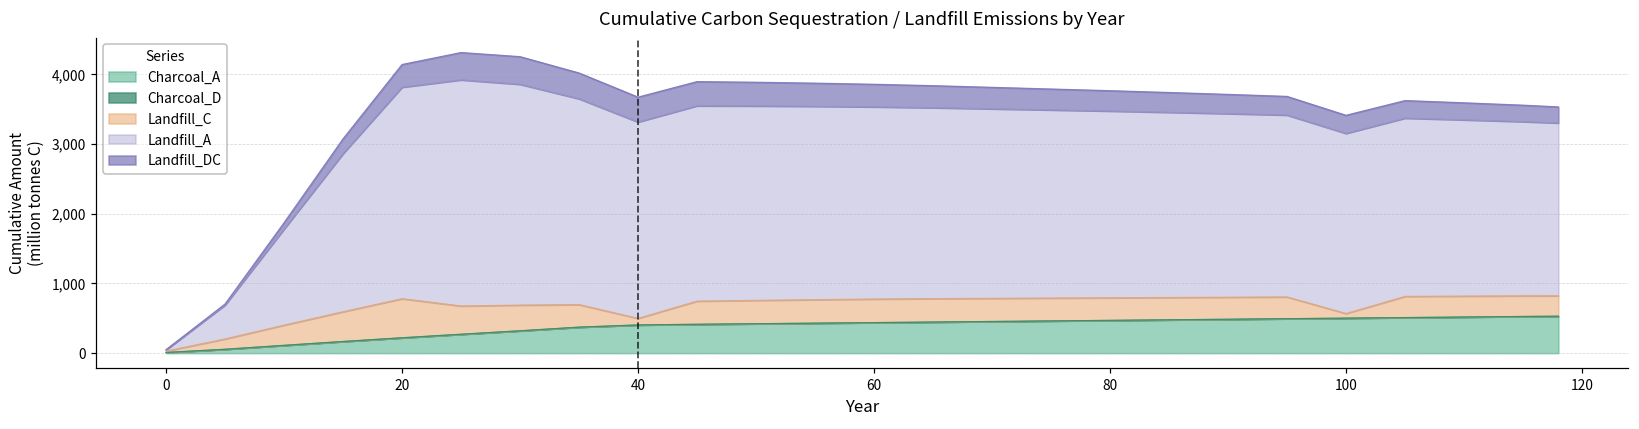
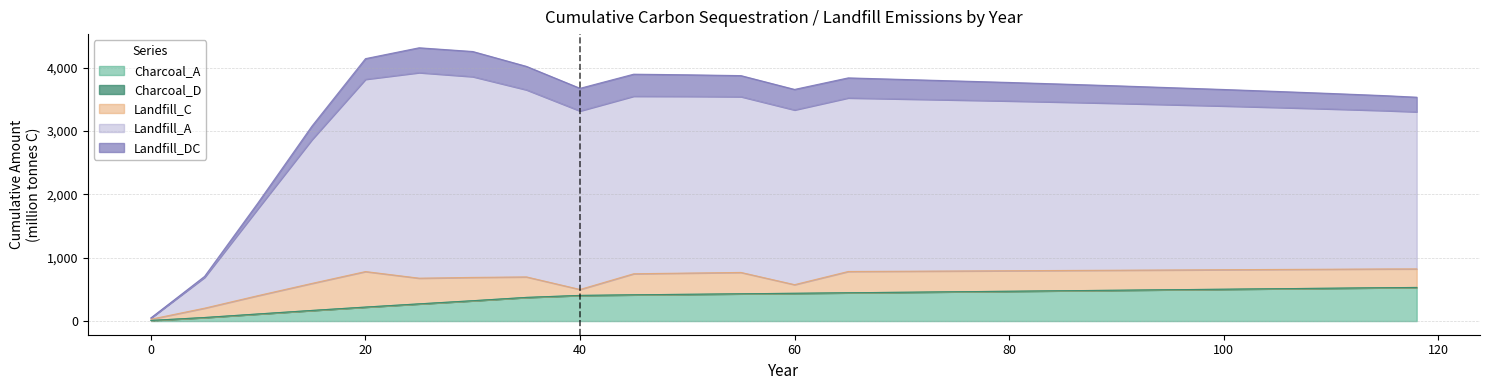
  {
    "Landfill_C": {
      "20": 600,
      "40": 100,
-     "60": 300,
+     "60": 100,
      "80": 300,
-     "100": 100
+     "100": 300
    }
  }
